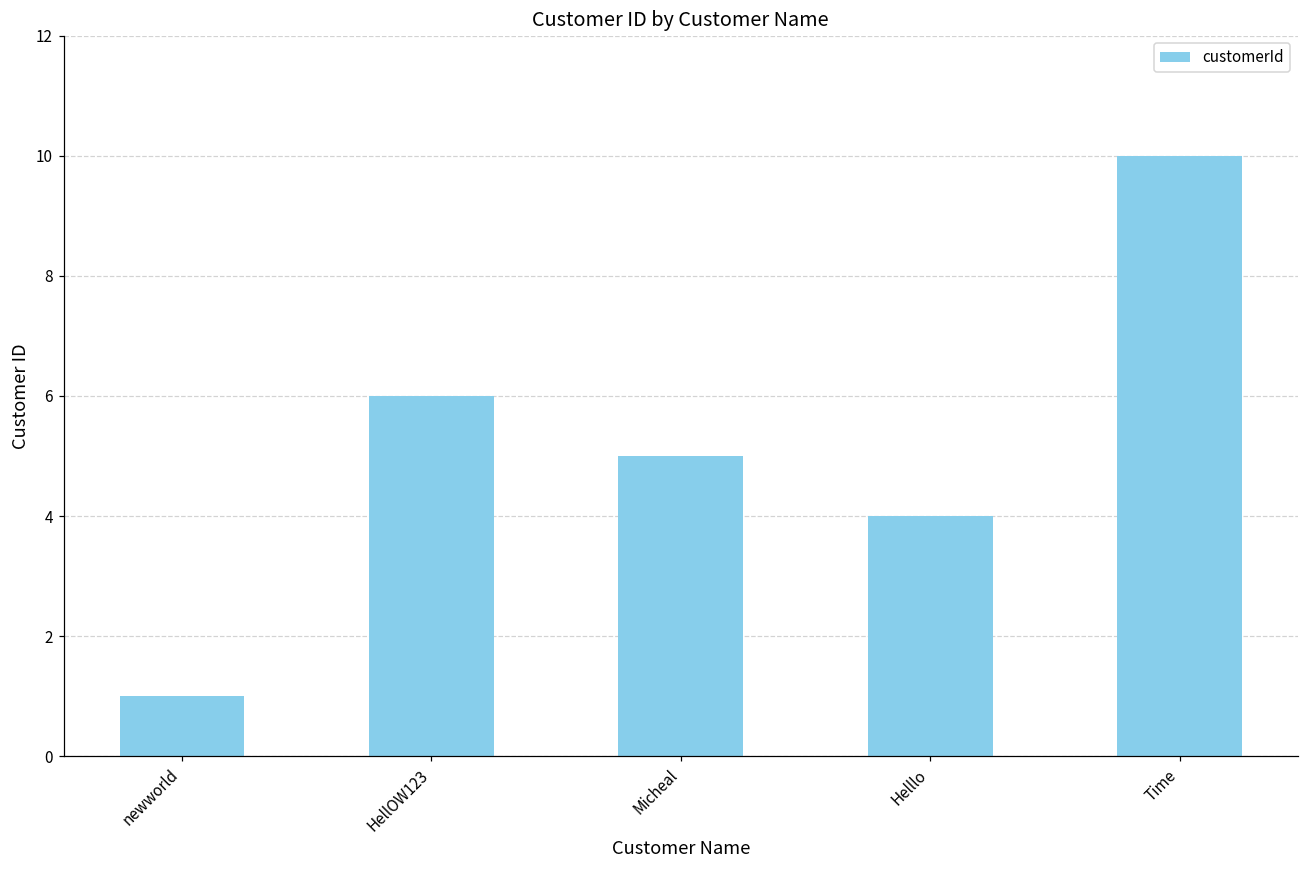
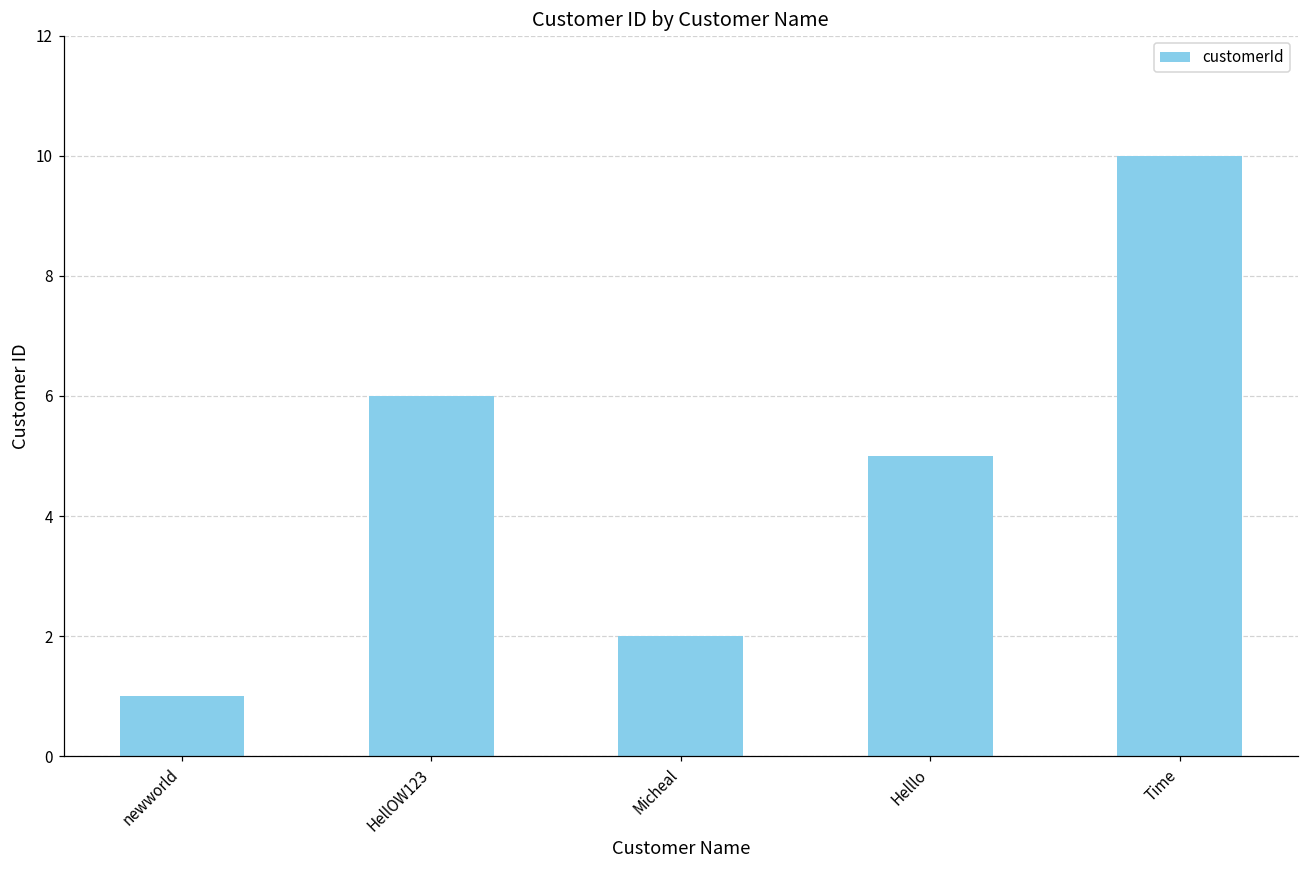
  {
    "newworld": 1,
    "HellOW123": 6,
-   "Micheal": 5,
-   "Helllo": 4,
+   "Micheal": 2,
+   "Helllo": 5,
    "Time": 10
  }
